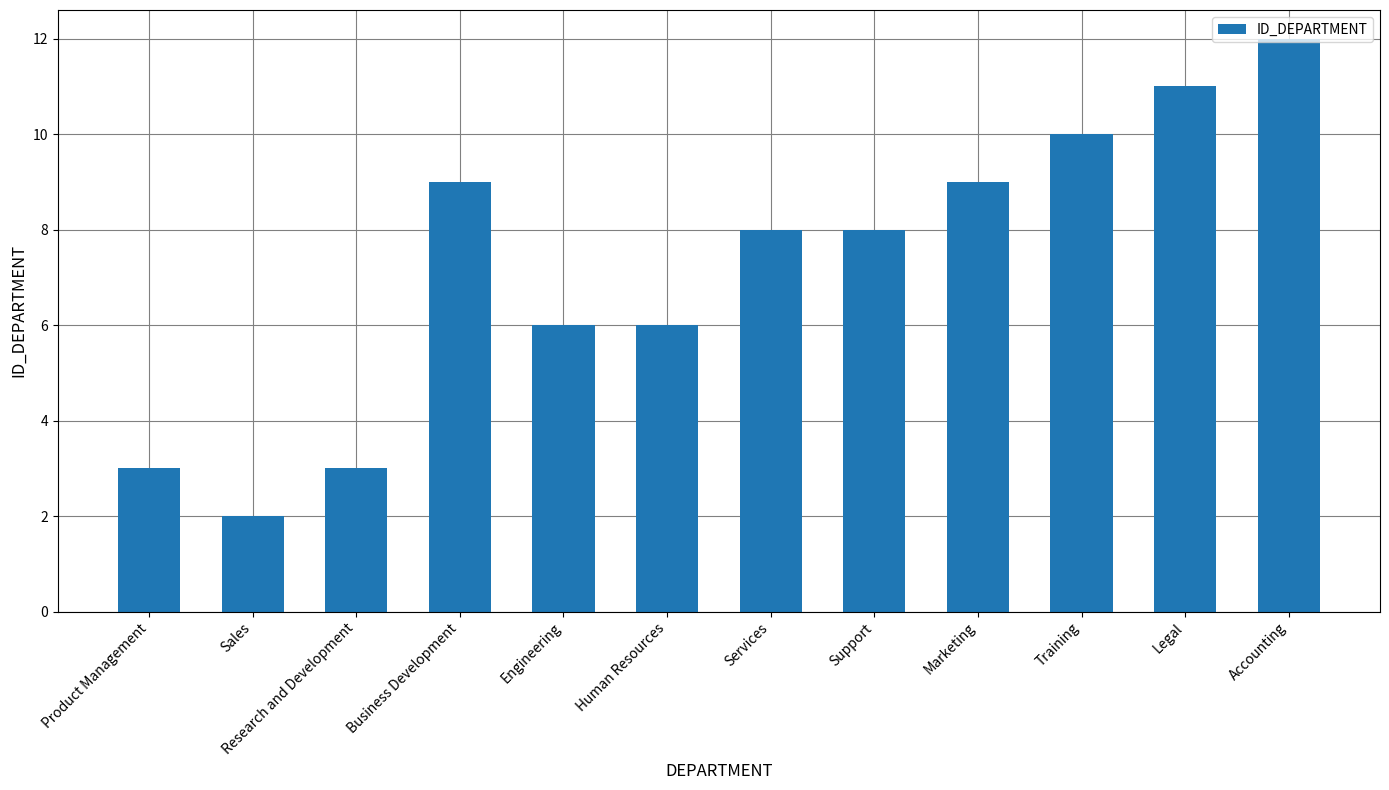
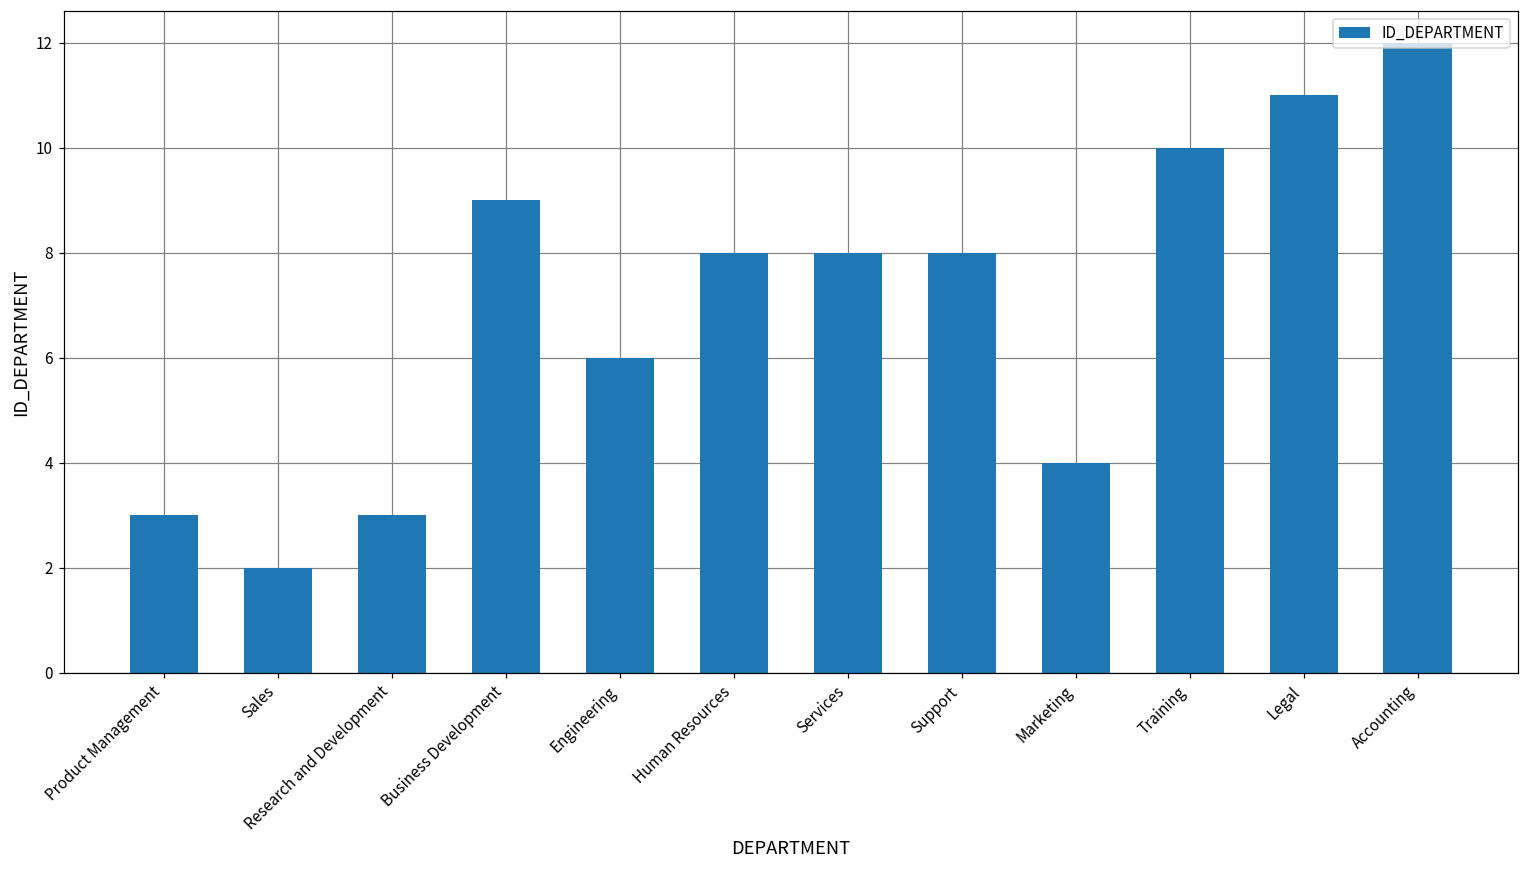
  {
    "Product Management": 3,
    "Sales": 2,
    "Research and Development": 3,
    "Business Development": 9,
    "Engineering": 6,
-   "Human Resources": 6,
+   "Human Resources": 8,
    "Services": 8,
    "Support": 8,
-   "Marketing": 9,
+   "Marketing": 4,
    "Training": 10,
    "Legal": 11
  }
